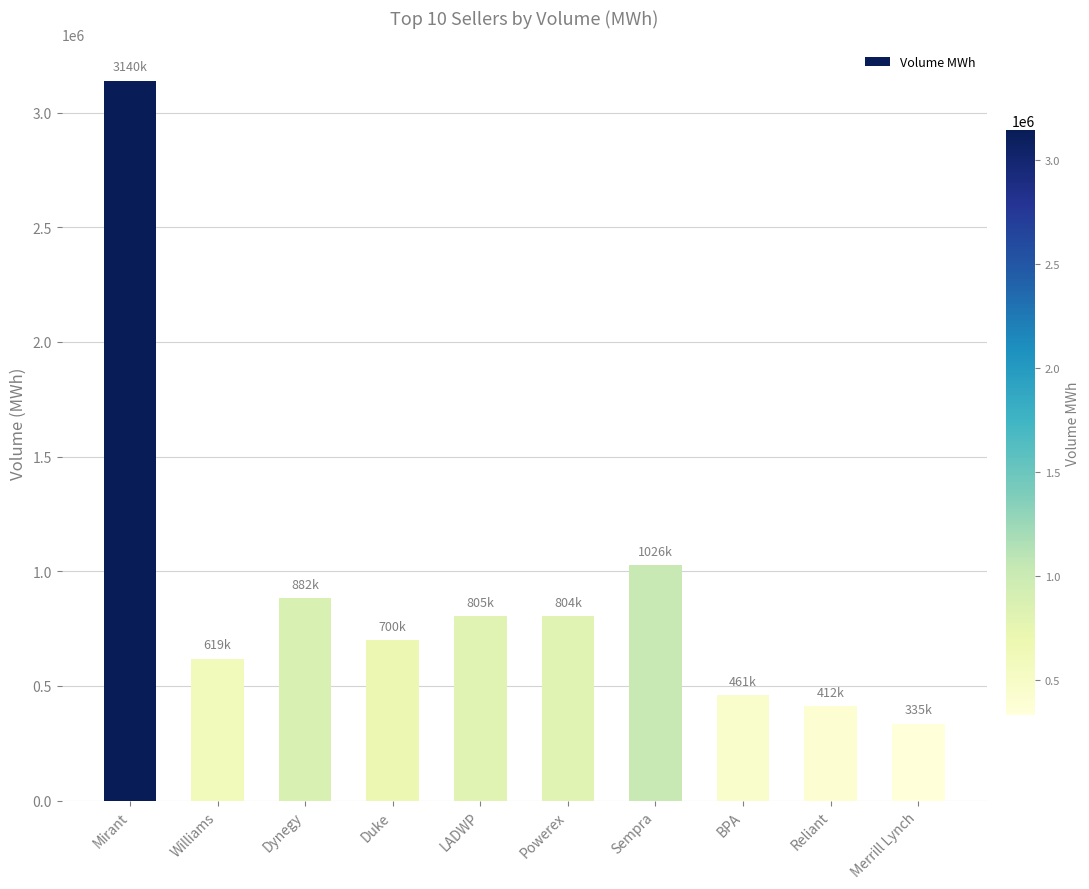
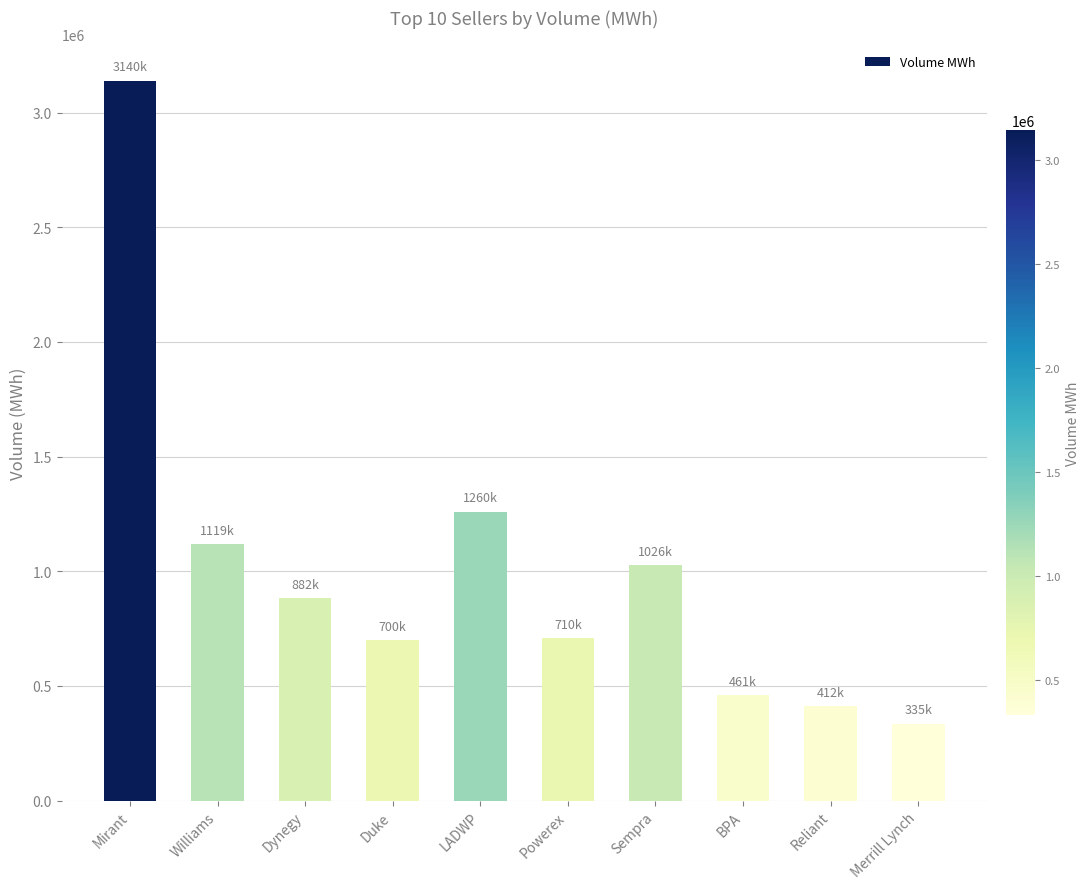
  {
    "Mirant": "3140k",
-   "Williams": "619k",
+   "Williams": "1119k",
    "Dynegy": "882k",
    "Duke": "700k",
-   "LADWP": "805k",
-   "Powerex": "804k",
+   "LADWP": "1260k",
+   "Powerex": "710k",
    "Sempra": "1026k",
    "BPA": "461k",
    "Reliant": "412k",
    "Merrill Lynch": "335k"
  }
